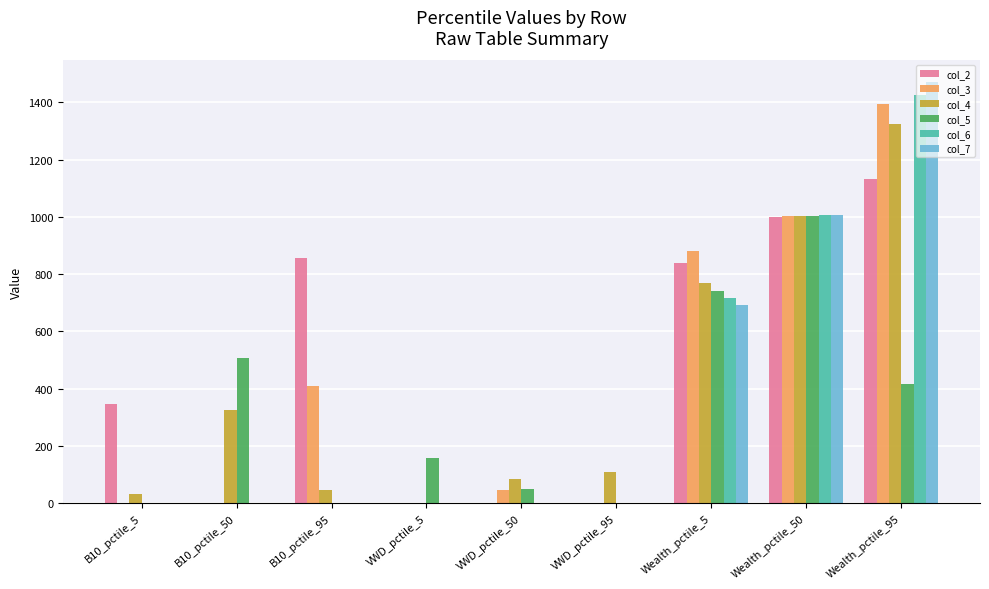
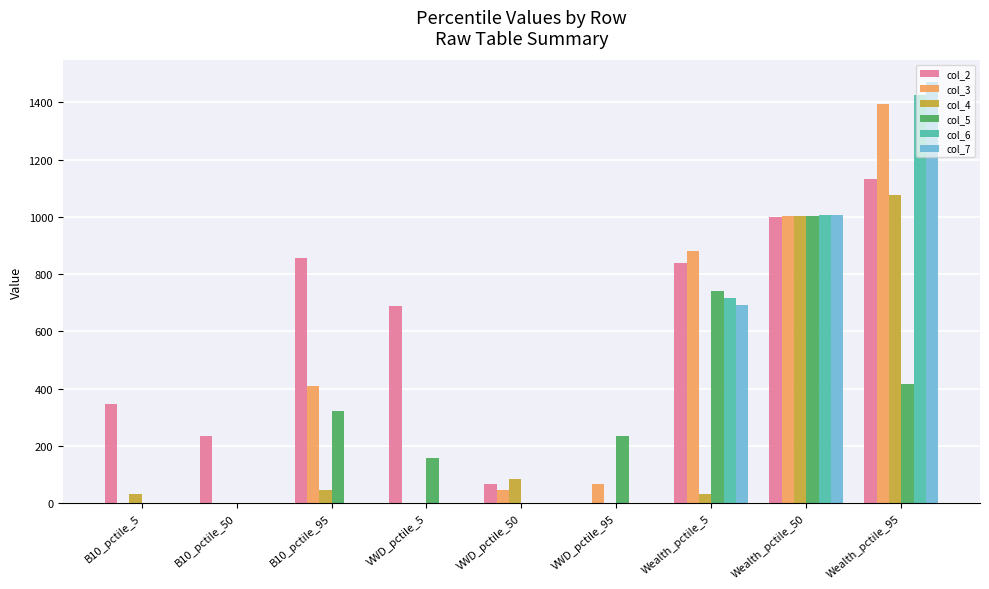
  {
    "col_2": {
      "B10_pctile_5": 350,
-     "B10_pctile_50": 0,
+     "B10_pctile_50": 230,
      "B10_pctile_95": 860,
-     "VWD_pctile_5": 0,
-     "VWD_pctile_50": 0,
+     "VWD_pctile_5": 690,
+     "VWD_pctile_50": 70,
      "Wealth_pctile_5": 840,
      "Wealth_pctile_50": 1000,
      "Wealth_pctile_95": 1130
    },
    "col_3": {
      "B10_pctile_95": 410,
      "VWD_pctile_50": 50,
-     "VWD_pctile_95": 0,
+     "VWD_pctile_95": 70,
      "Wealth_pctile_5": 880,
      "Wealth_pctile_50": 1000,
      "Wealth_pctile_95": 1390
    },
    "col_4": {
      "B10_pctile_5": 30,
-     "B10_pctile_50": 330,
+     "B10_pctile_50": 0,
      "B10_pctile_95": 50,
      "VWD_pctile_50": 90,
-     "VWD_pctile_95": 110,
-     "Wealth_pctile_5": 770,
+     "VWD_pctile_95": 0,
+     "Wealth_pctile_5": 30,
      "Wealth_pctile_50": 1000,
-     "Wealth_pctile_95": 1320
+     "Wealth_pctile_95": 1080
    },
    "col_5": {
-     "B10_pctile_50": 510,
-     "B10_pctile_95": 0,
+     "B10_pctile_50": 0,
+     "B10_pctile_95": 320,
      "VWD_pctile_5": 160,
-     "VWD_pctile_50": 50,
-     "VWD_pctile_95": 0,
+     "VWD_pctile_50": 0,
+     "VWD_pctile_95": 230,
      "Wealth_pctile_5": 740,
      "Wealth_pctile_50": 1000,
      "Wealth_pctile_95": 420
    }
  }
